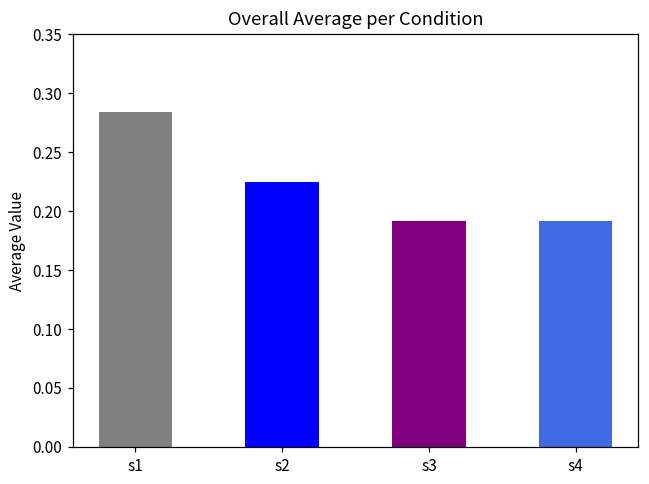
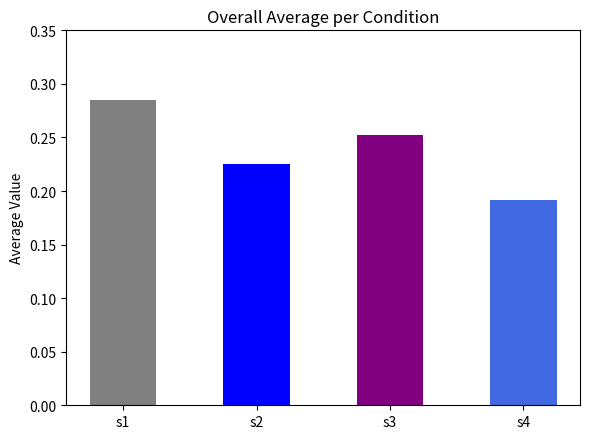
  {
    "s1": 0.285,
    "s2": 0.225,
-   "s3": 0.192,
+   "s3": 0.253,
    "s4": 0.192
  }
